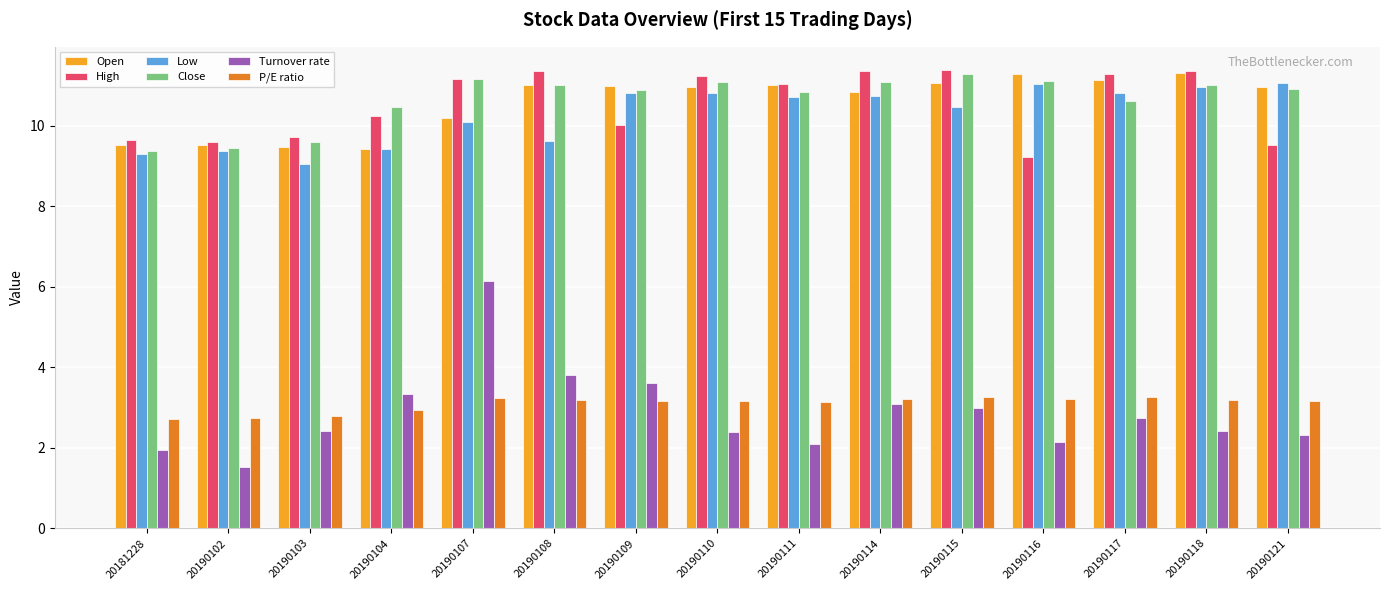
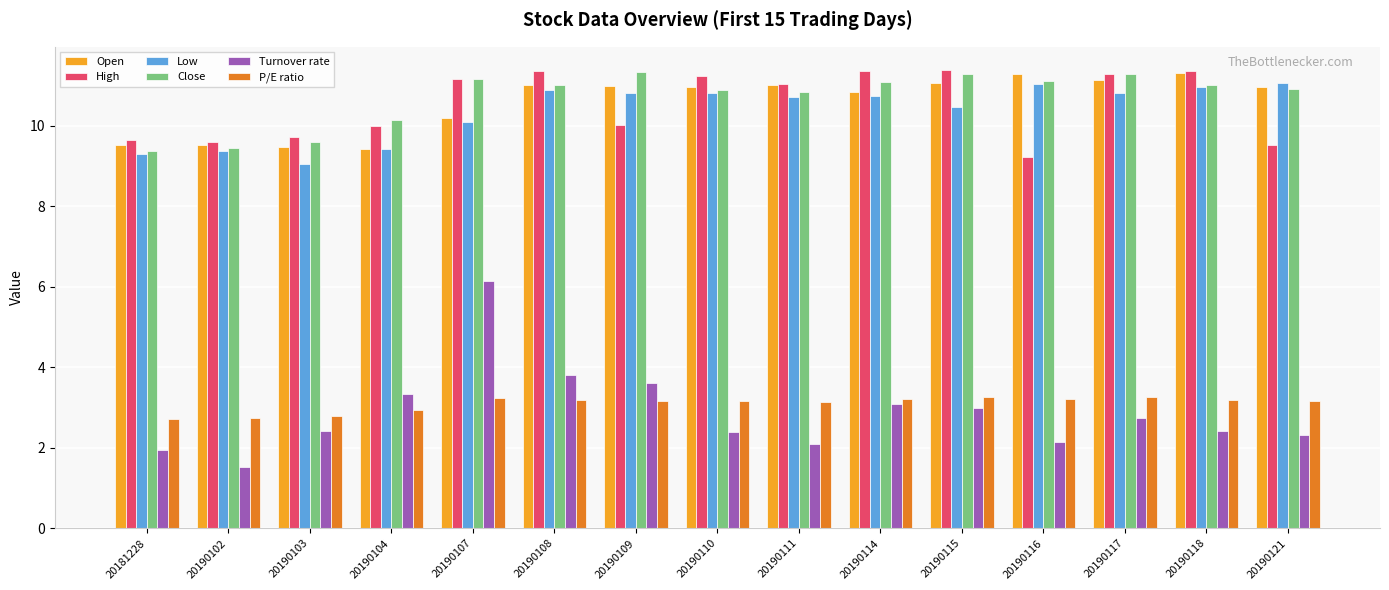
  {
    "High": {
      "20181228": 9.7,
      "20190102": 9.6,
      "20190103": 9.7,
-     "20190104": 10.2,
+     "20190104": 10.0,
      "20190107": 11.2,
      "20190108": 11.4,
      "20190109": 10.0,
      "20190110": 11.2,
      "20190111": 11.0,
      "20190114": 11.4,
      "20190115": 11.4,
      "20190116": 9.2,
      "20190117": 11.3,
      "20190118": 11.4,
      "20190121": 9.5
    },
    "Low": {
      "20181228": 9.3,
      "20190102": 9.4,
      "20190103": 9.1,
      "20190104": 9.4,
      "20190107": 10.1,
-     "20190108": 9.6,
+     "20190108": 10.9,
      "20190109": 10.8,
      "20190110": 10.8,
      "20190111": 10.7,
      "20190114": 10.7,
      "20190115": 10.5,
      "20190116": 11.0,
      "20190117": 10.8,
      "20190118": 11.0,
      "20190121": 11.1
    },
    "Close": {
      "20181228": 9.4,
      "20190102": 9.4,
      "20190103": 9.6,
-     "20190104": 10.5,
+     "20190104": 10.1,
      "20190107": 11.2,
      "20190108": 11.0,
-     "20190109": 10.9,
-     "20190110": 11.1,
+     "20190109": 11.3,
+     "20190110": 10.9,
      "20190111": 10.8,
      "20190114": 11.1,
      "20190115": 11.3,
      "20190116": 11.1,
-     "20190117": 10.6,
+     "20190117": 11.3,
      "20190118": 11.0,
      "20190121": 10.9
    },
    "Turnover rate": {
      "20181228": 1.9,
      "20190102": 1.5,
      "20190103": 2.4,
      "20190104": 3.3,
      "20190107": 6.1,
      "20190108": 3.8,
      "20190109": 3.6,
      "20190110": 2.4,
      "20190111": 2.1,
      "20190114": 3.1,
      "20190115": 3.0,
      "20190116": 2.2,
      "20190117": 2.7,
      "20190118": 2.4,
      "20190121": 2.3
    }
  }
